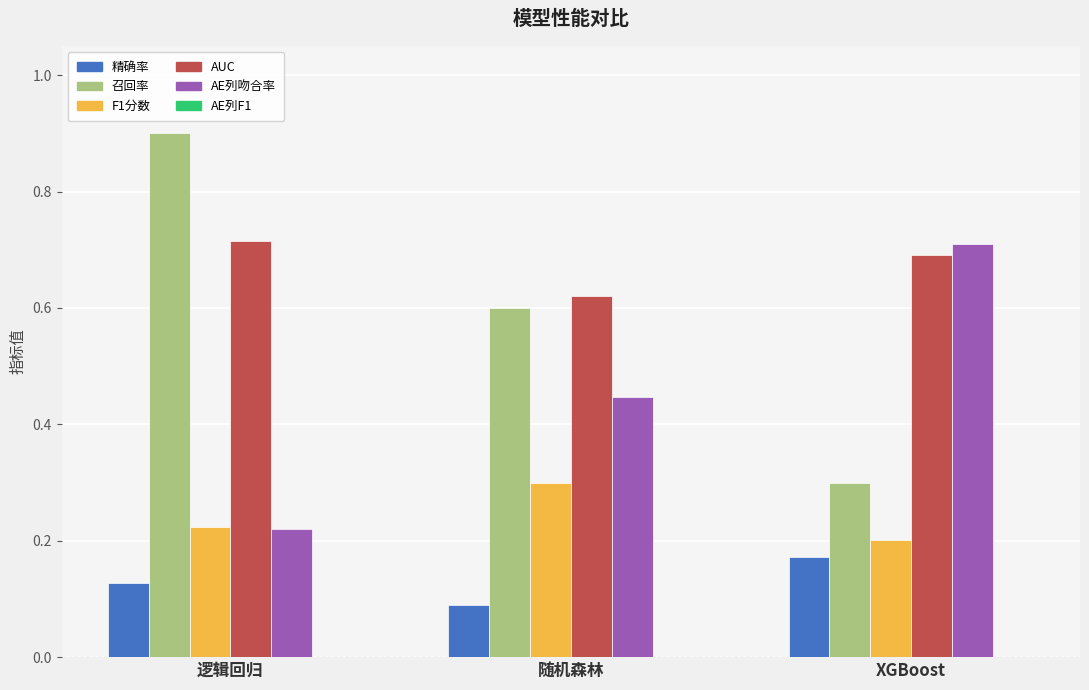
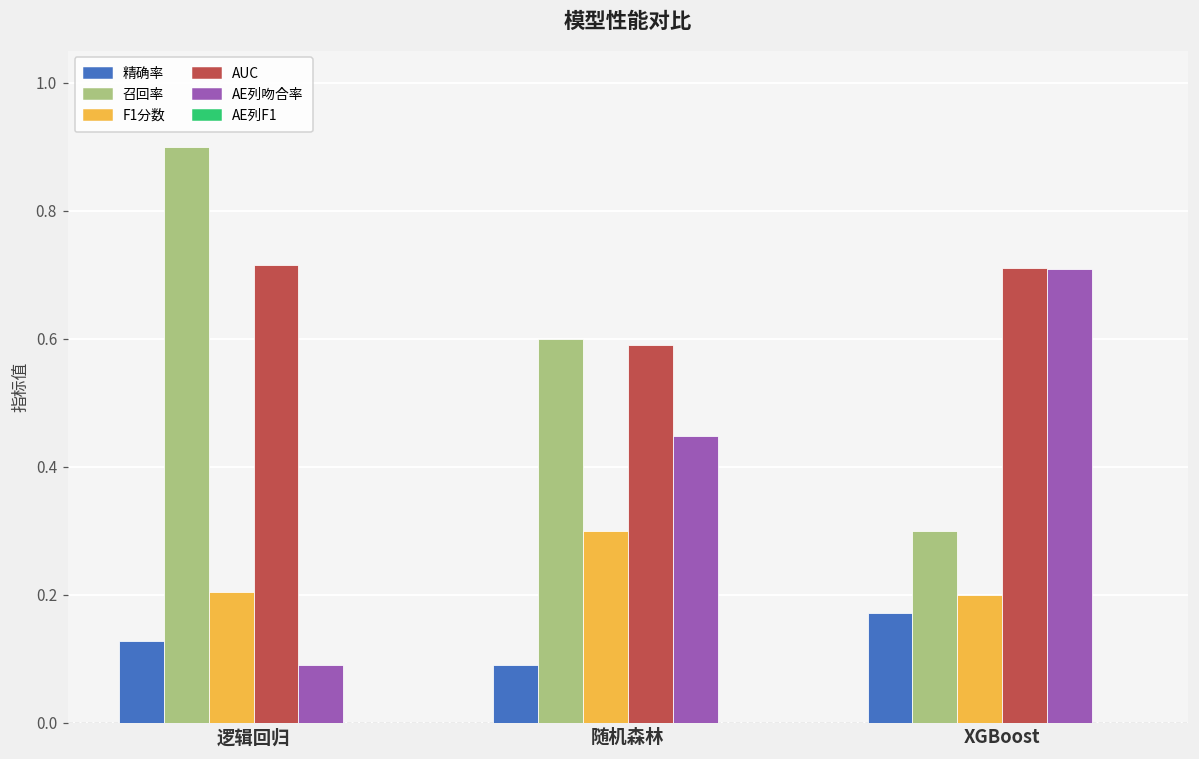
  {
    "精确率": {
      "逻辑回归": 0.13,
      "随机森林": 0.09,
      "XGBoost": 0.17
    },
    "召回率": {
      "逻辑回归": 0.90,
      "随机森林": 0.60,
      "XGBoost": 0.30
    },
    "F1分数": {
-     "逻辑回归": 0.22,
+     "逻辑回归": 0.20,
      "随机森林": 0.30,
      "XGBoost": 0.20
    },
    "AUC": {
      "逻辑回归": 0.72,
-     "随机森林": 0.62,
-     "XGBoost": 0.69
+     "随机森林": 0.59,
+     "XGBoost": 0.71
    },
    "AE列吻合率": {
-     "逻辑回归": 0.22,
+     "逻辑回归": 0.09,
      "随机森林": 0.45,
      "XGBoost": 0.71
    },
    "AE列F1": {
      "逻辑回归": 0.00,
      "随机森林": 0.00,
      "XGBoost": 0.00
    }
  }
